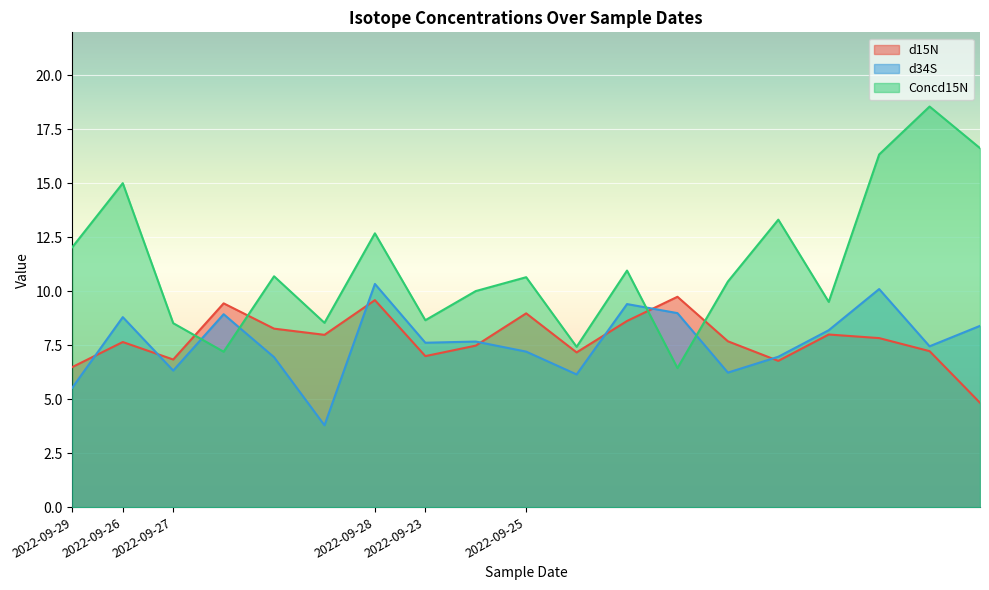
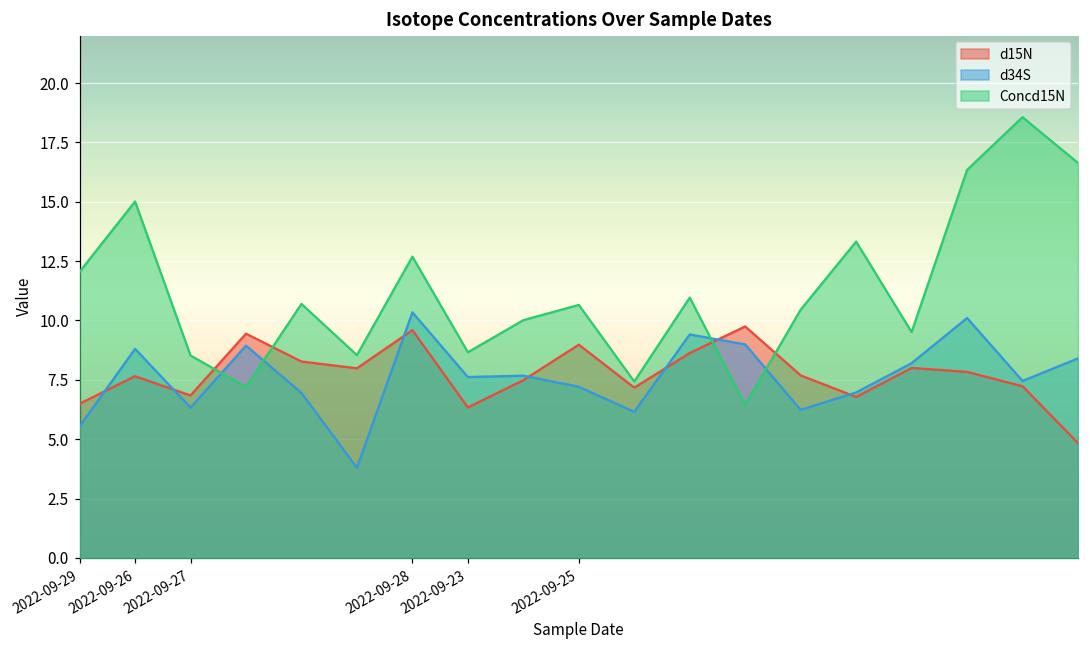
  {
    "d15N": {
-     "2022-09-23": 7.0
+     "2022-09-23": 6.3
    },
    "d34S": {
      "2022-09-23": 7.6
    },
    "Concd15N": {
      "2022-09-23": 8.7
    }
  }
